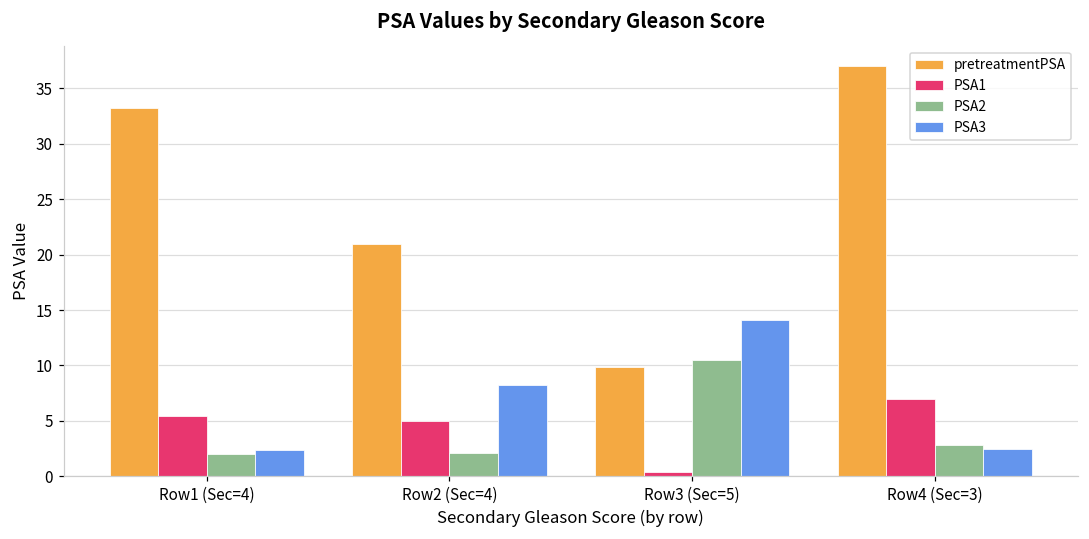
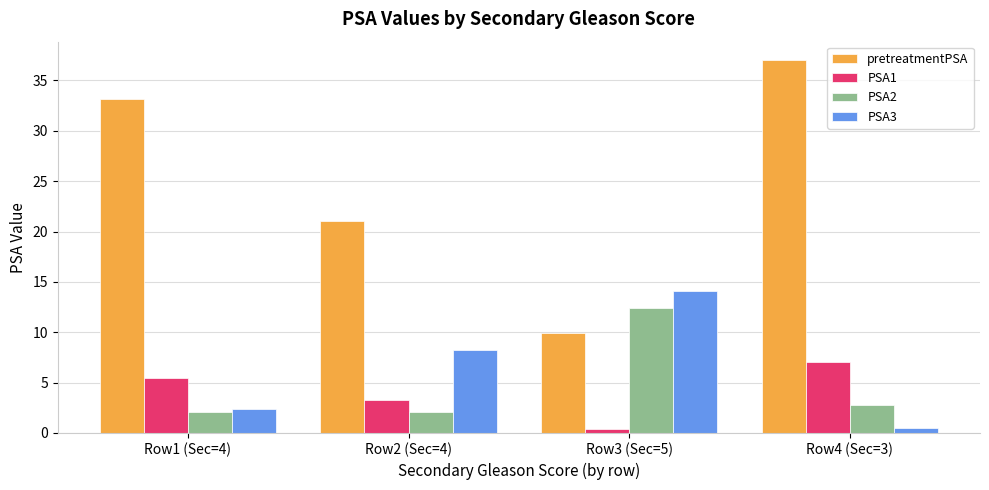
  {
    "pretreatmentPSA": {
      "Row1 (Sec=4)": 33.2,
      "Row2 (Sec=4)": 21.0,
      "Row3 (Sec=5)": 9.9,
      "Row4 (Sec=3)": 37.0
    },
    "PSA1": {
      "Row1 (Sec=4)": 5.5,
-     "Row2 (Sec=4)": 5.0,
+     "Row2 (Sec=4)": 3.3,
      "Row3 (Sec=5)": 0.4,
      "Row4 (Sec=3)": 7.0
    },
    "PSA2": {
      "Row1 (Sec=4)": 2.1,
      "Row2 (Sec=4)": 2.1,
-     "Row3 (Sec=5)": 10.5,
+     "Row3 (Sec=5)": 12.4,
      "Row4 (Sec=3)": 2.8
    },
    "PSA3": {
      "Row1 (Sec=4)": 2.3,
      "Row2 (Sec=4)": 8.2,
      "Row3 (Sec=5)": 14.1,
-     "Row4 (Sec=3)": 2.5
+     "Row4 (Sec=3)": 0.5
    }
  }
